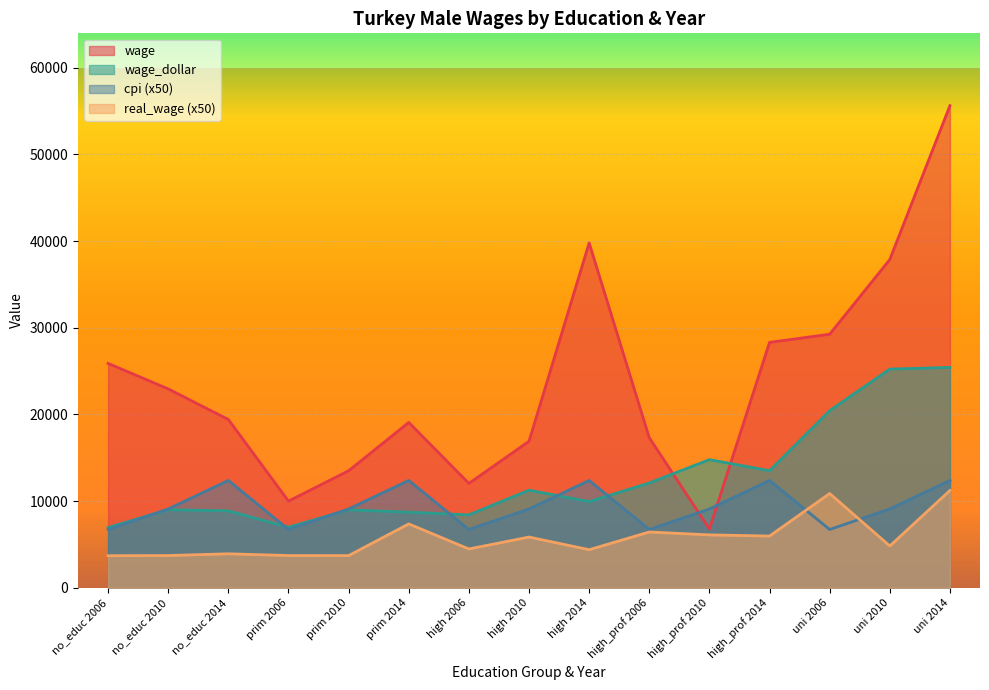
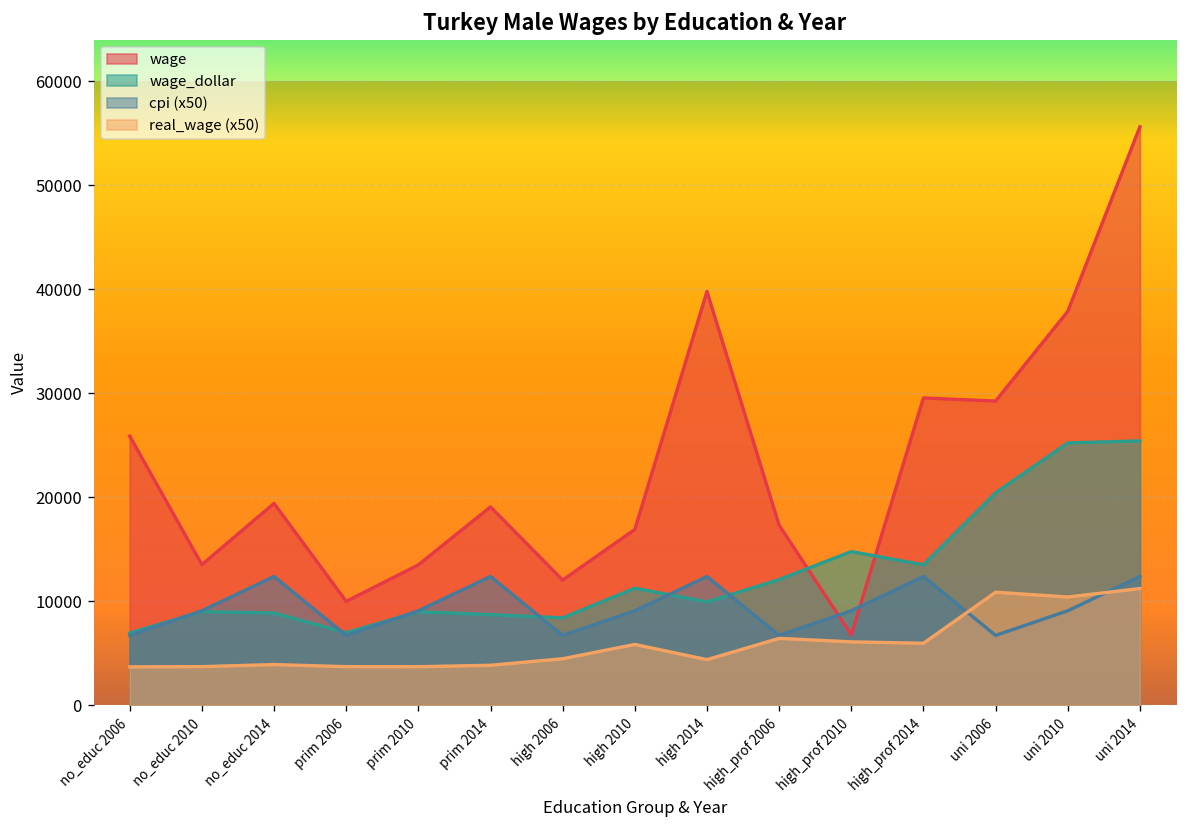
  {
    "wage": {
      "no_educ 2006": 26000,
-     "no_educ 2010": 23000,
+     "no_educ 2010": 14000,
      "no_educ 2014": 19000,
      "prim 2006": 10000,
      "prim 2010": 14000,
      "prim 2014": 19000,
      "high 2006": 12000,
      "high 2010": 17000,
      "high 2014": 40000,
      "high_prof 2006": 17000,
      "high_prof 2010": 7000,
-     "high_prof 2014": 28000,
+     "high_prof 2014": 30000,
      "uni 2006": 29000,
      "uni 2010": 38000,
      "uni 2014": 56000
    },
    "real_wage (x50)": {
      "no_educ 2006": 4000,
      "no_educ 2010": 4000,
      "no_educ 2014": 4000,
      "prim 2006": 4000,
      "prim 2010": 4000,
-     "prim 2014": 7000,
+     "prim 2014": 4000,
      "high 2006": 4000,
      "high 2010": 6000,
      "high 2014": 4000,
      "high_prof 2010": 6000,
      "high_prof 2014": 6000,
      "uni 2006": 11000,
-     "uni 2010": 5000,
+     "uni 2010": 10000,
      "uni 2014": 11000
    }
  }
